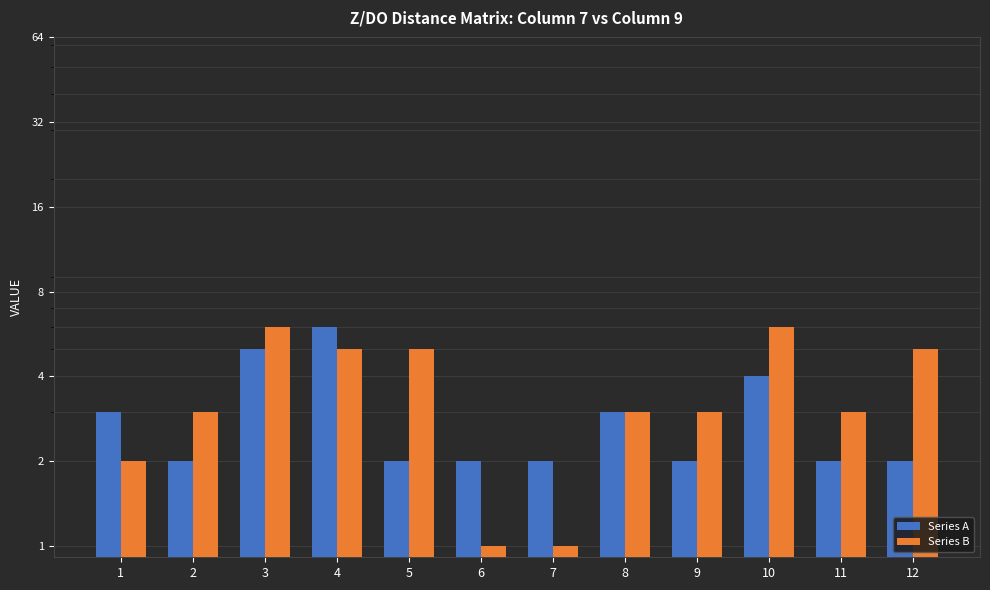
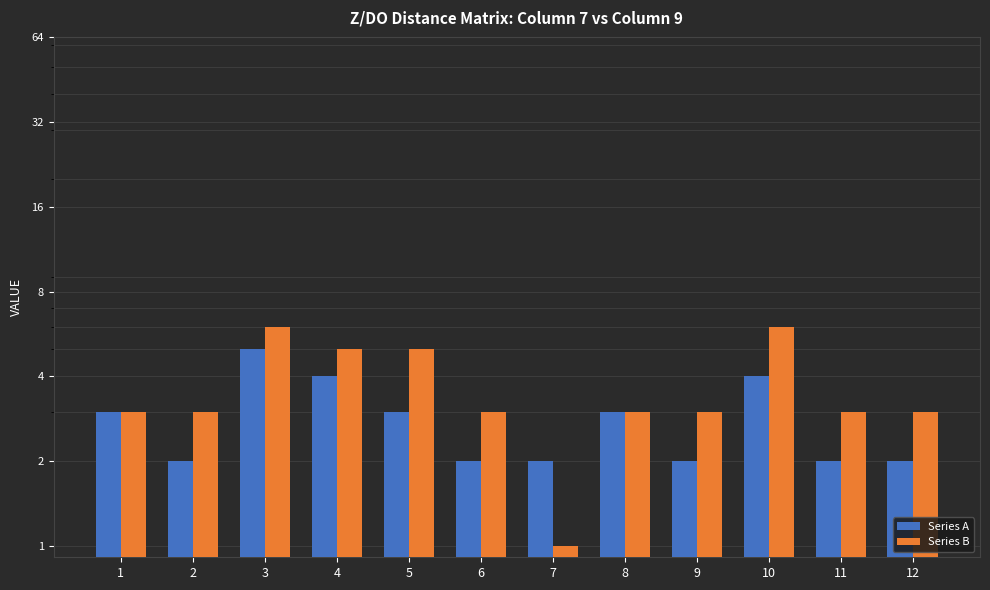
  {
    "Series A": {
      "1": 3,
      "2": 2,
      "3": 5,
-     "4": 6,
-     "5": 2,
+     "4": 4,
+     "5": 3,
      "6": 2,
      "7": 2,
      "8": 3,
      "9": 2,
      "10": 4,
      "11": 2,
      "12": 2
    },
    "Series B": {
-     "1": 2,
+     "1": 3,
      "2": 3,
      "3": 6,
      "4": 5,
      "5": 5,
-     "6": 1,
+     "6": 3,
      "7": 1,
      "8": 3,
      "9": 3,
      "10": 6,
      "11": 3,
-     "12": 5
+     "12": 3
    }
  }
